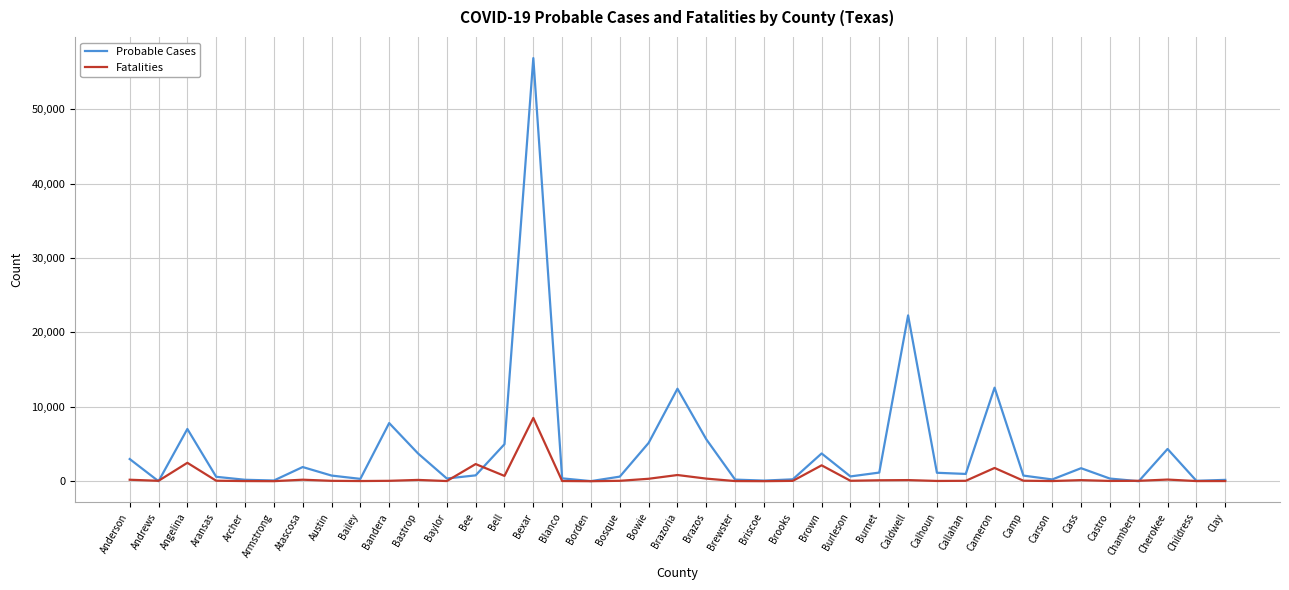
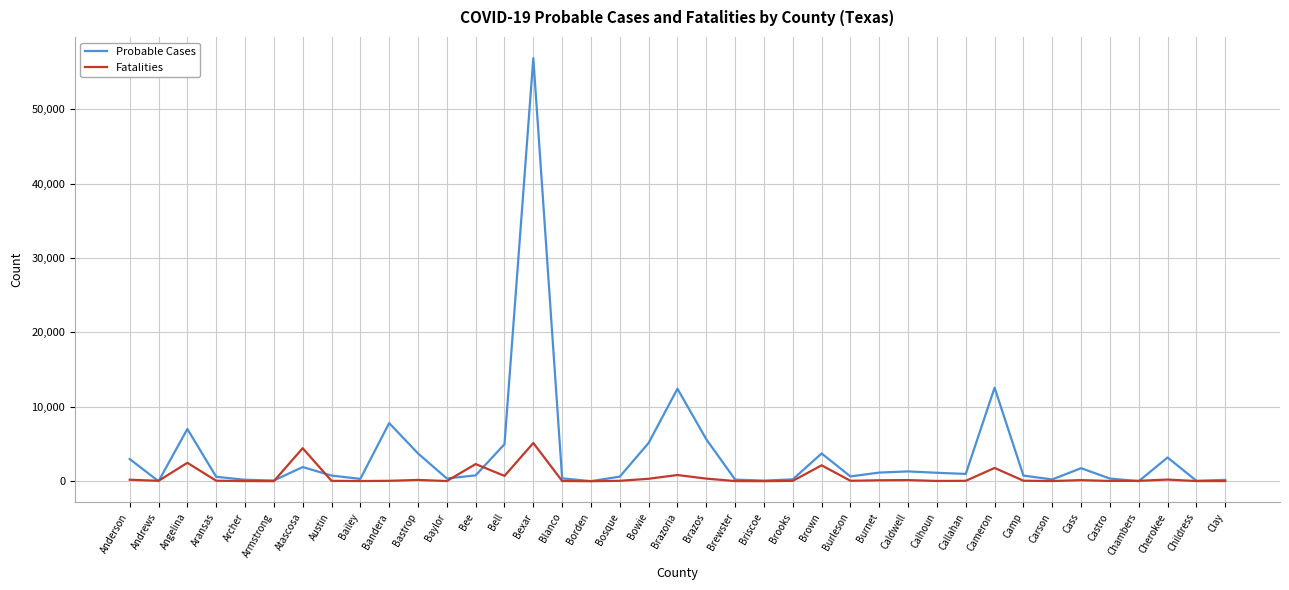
  {
    "Probable Cases": {
      "Anderson": "3,000",
      "Angelina": "7,000",
      "Aransas": "1,000",
      "Atascosa": "2,000",
      "Austin": "1,000",
      "Bandera": "8,000",
      "Bastrop": "4,000",
      "Bee": "1,000",
      "Bell": "5,000",
      "Bexar": "57,000",
      "Blanco": "0",
      "Bosque": "1,000",
      "Bowie": "5,000",
      "Brazoria": "12,000",
      "Brazos": "6,000",
      "Brown": "4,000",
      "Burleson": "1,000",
      "Burnet": "1,000",
-     "Caldwell": "22,000",
+     "Caldwell": "1,000",
      "Calhoun": "1,000",
      "Callahan": "1,000",
      "Cameron": "13,000",
      "Camp": "1,000",
      "Cass": "2,000",
-     "Cherokee": "4,000"
+     "Cherokee": "3,000"
    },
    "Fatalities": {
      "Anderson": "0",
      "Angelina": "2,000",
      "Aransas": "0",
-     "Atascosa": "0",
+     "Atascosa": "4,000",
      "Austin": "0",
      "Bandera": "0",
      "Bastrop": "0",
      "Bee": "2,000",
      "Bell": "1,000",
-     "Bexar": "9,000",
+     "Bexar": "5,000",
      "Blanco": "0",
      "Bosque": "0",
      "Bowie": "0",
      "Brazoria": "1,000",
      "Brazos": "0",
      "Brown": "2,000",
      "Burleson": "0",
      "Burnet": "0",
      "Caldwell": "0",
      "Calhoun": "0",
      "Callahan": "0",
      "Cameron": "2,000",
      "Camp": "0",
      "Cass": "0",
      "Cherokee": "0"
    }
  }
